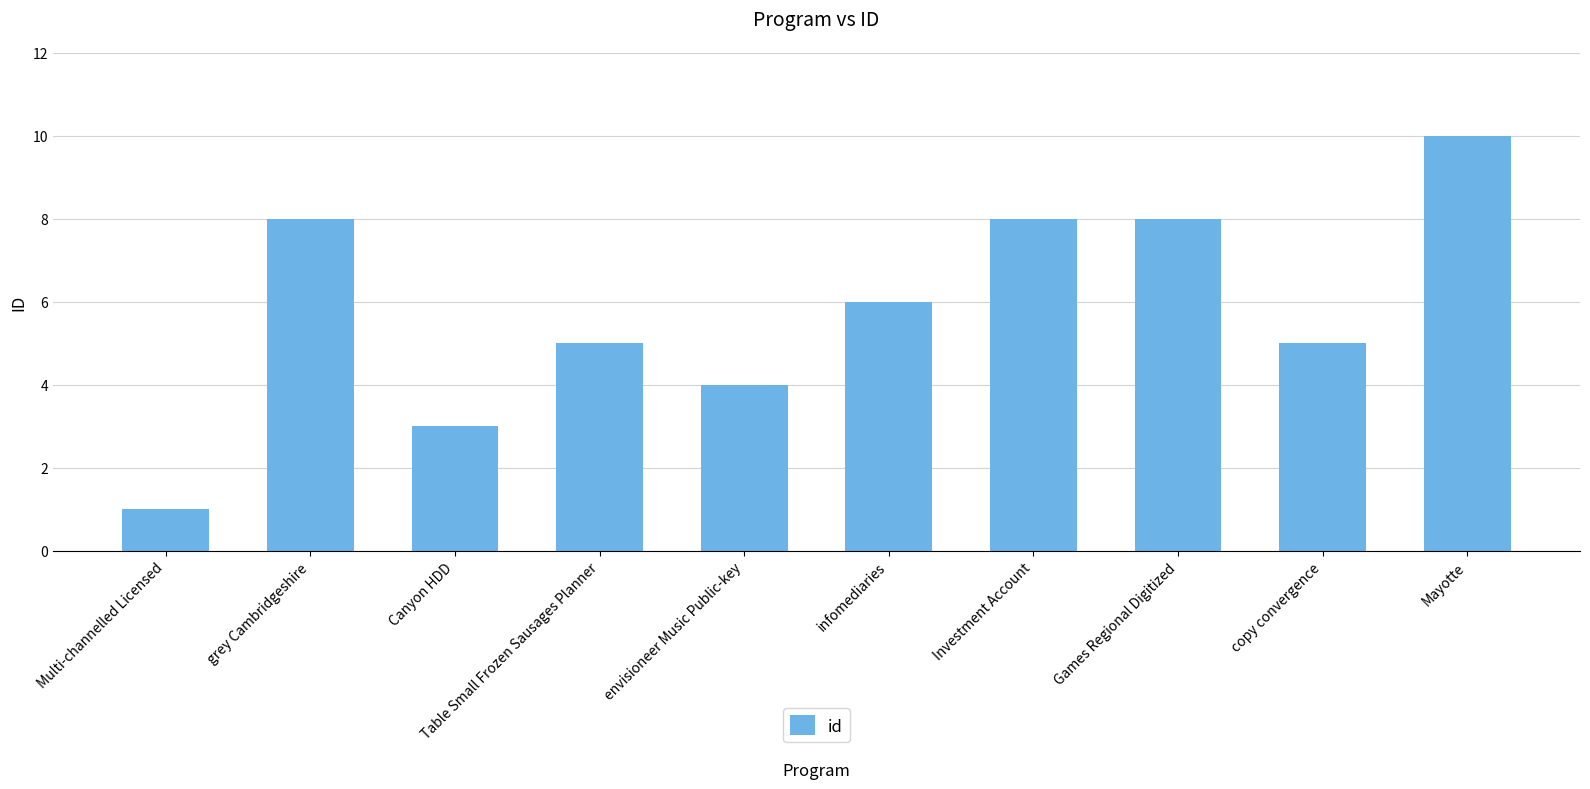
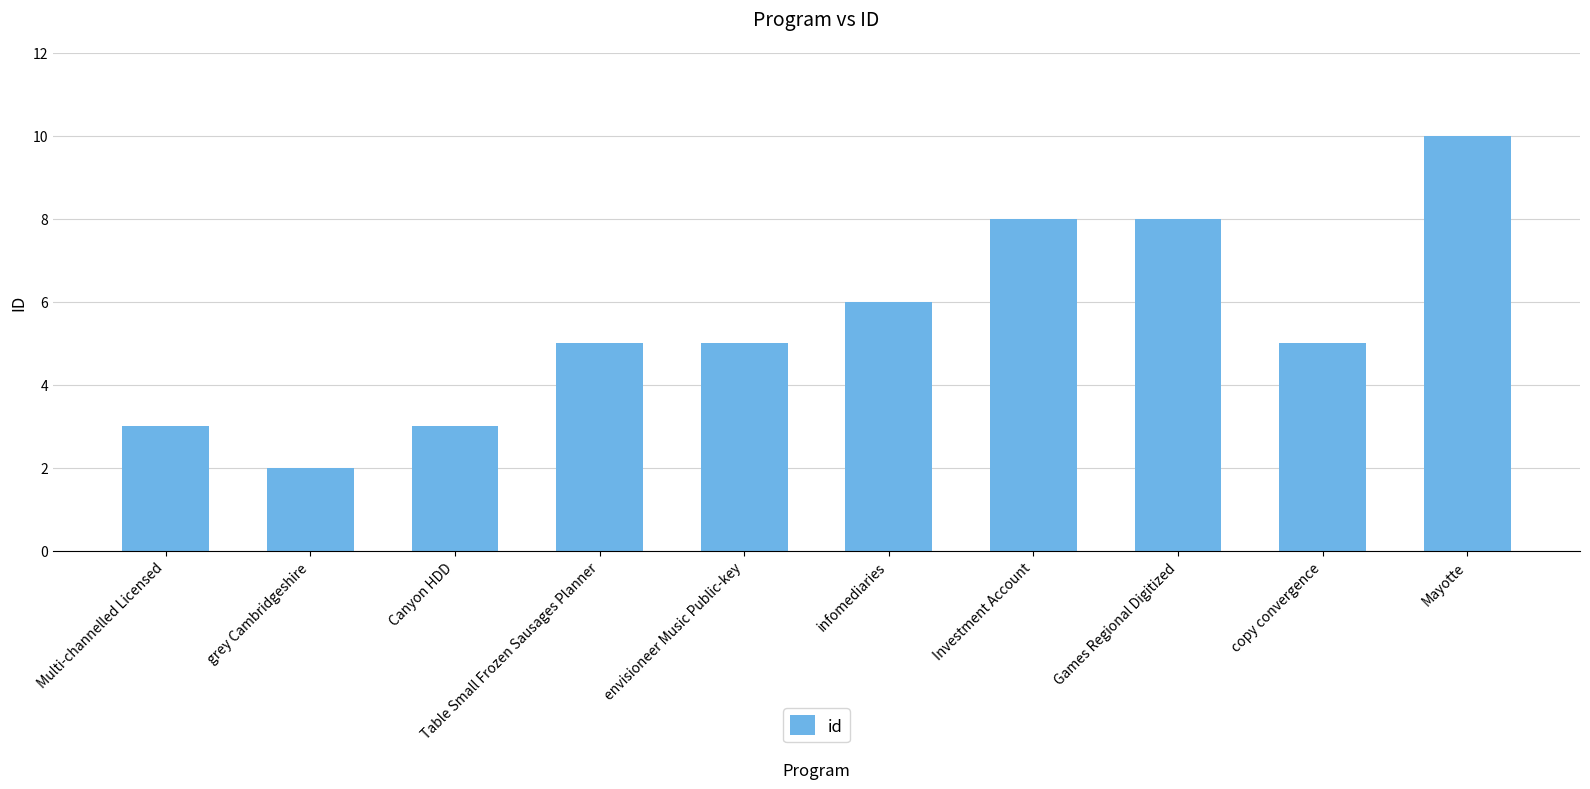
  {
-   "Multi-channelled Licensed": 1,
-   "grey Cambridgeshire": 8,
+   "Multi-channelled Licensed": 3,
+   "grey Cambridgeshire": 2,
    "Canyon HDD": 3,
    "Table Small Frozen Sausages Planner": 5,
-   "envisioneer Music Public-key": 4,
+   "envisioneer Music Public-key": 5,
    "infomediaries": 6,
    "Investment Account": 8,
    "Games Regional Digitized": 8,
    "copy convergence": 5,
    "Mayotte": 10
  }
